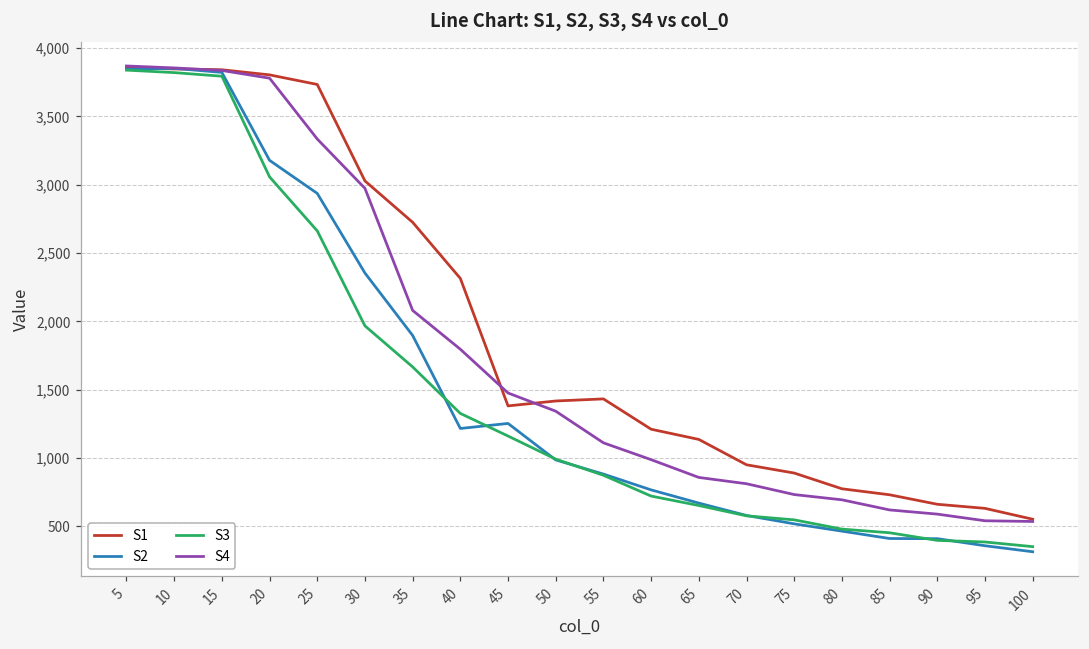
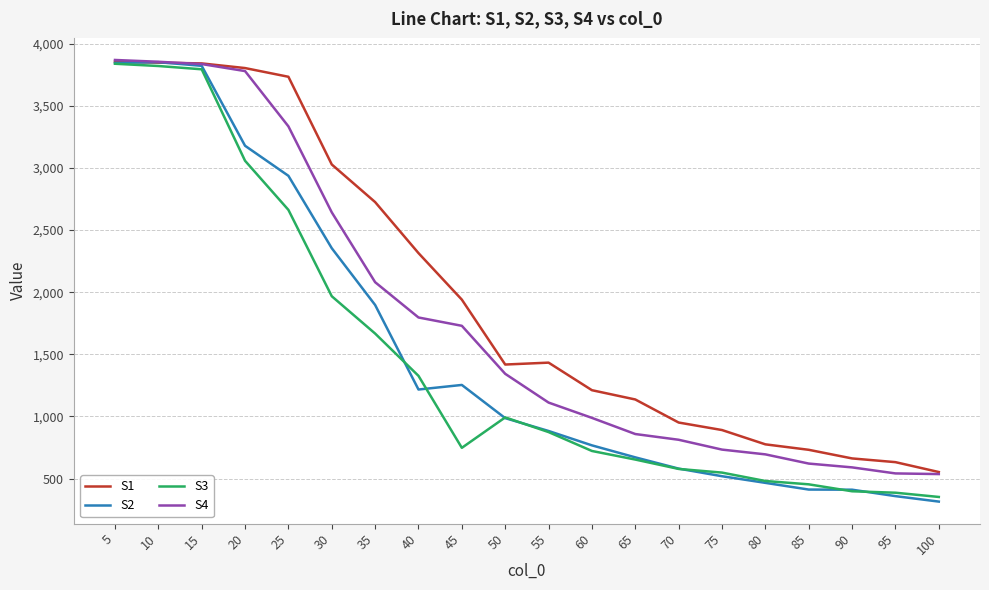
  {
    "S1": {
      "20": "3,800",
      "25": "3,730",
      "30": "3,030",
      "35": "2,730",
      "40": "2,320",
-     "45": "1,380",
+     "45": "1,940",
      "50": "1,420",
      "55": "1,430",
      "60": "1,210",
      "65": "1,140",
      "70": "950",
      "75": "890",
      "80": "780",
      "85": "730",
      "90": "660",
      "95": "630"
    },
    "S2": {
      "20": "3,180",
      "25": "2,940",
      "30": "2,350",
      "35": "1,900",
      "40": "1,220",
      "45": "1,250",
      "60": "770",
      "75": "520",
      "85": "410",
      "95": "360",
      "100": "310"
    },
    "S3": {
      "10": "3,820",
      "15": "3,790",
      "20": "3,060",
      "25": "2,660",
      "30": "1,970",
      "35": "1,670",
      "40": "1,330",
-     "45": "1,160",
+     "45": "750",
      "60": "720",
      "75": "550",
      "85": "450",
      "95": "390",
      "100": "350"
    },
    "S4": {
      "20": "3,780",
      "25": "3,340",
-     "30": "2,970",
+     "30": "2,640",
      "35": "2,080",
      "40": "1,800",
-     "45": "1,480",
+     "45": "1,730",
      "50": "1,340",
      "55": "1,110",
      "60": "990",
      "65": "860",
      "70": "810",
      "75": "730",
      "80": "700",
      "85": "620",
      "90": "590",
      "95": "540"
    }
  }
